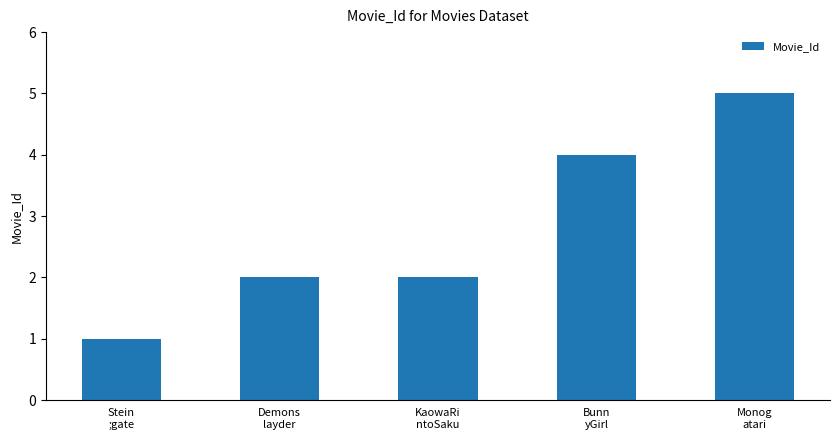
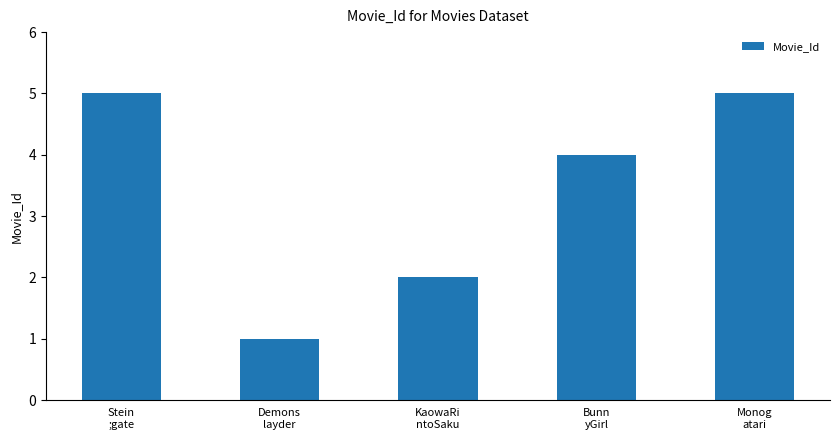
  {
-   "Stein ;gate": 1,
-   "Demons layder": 2,
+   "Stein ;gate": 5,
+   "Demons layder": 1,
    "KaowaRi ntoSaku": 2,
    "Bunn yGirl": 4,
    "Monog atari": 5
  }
